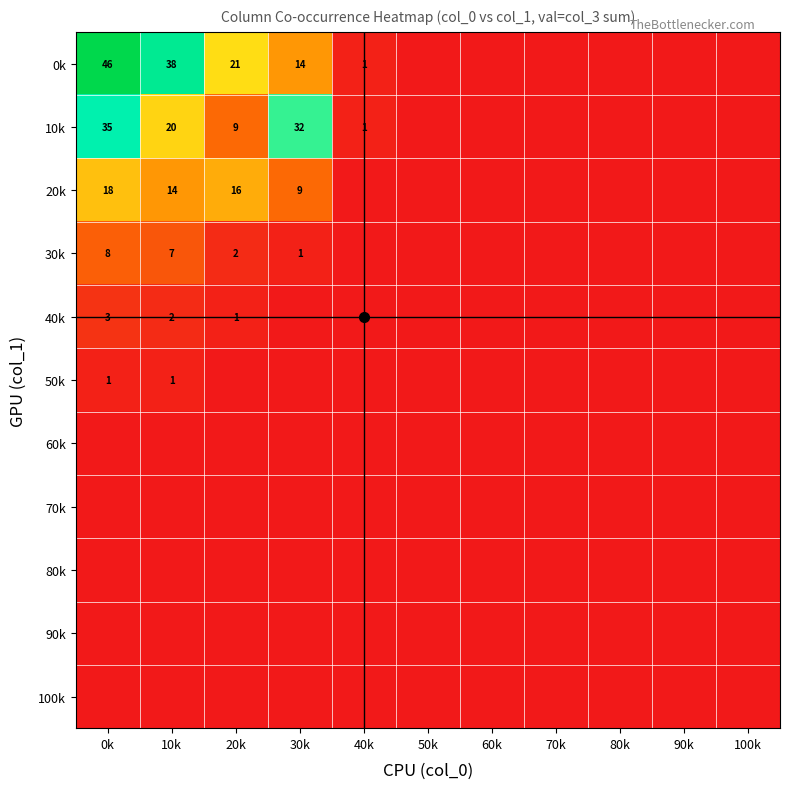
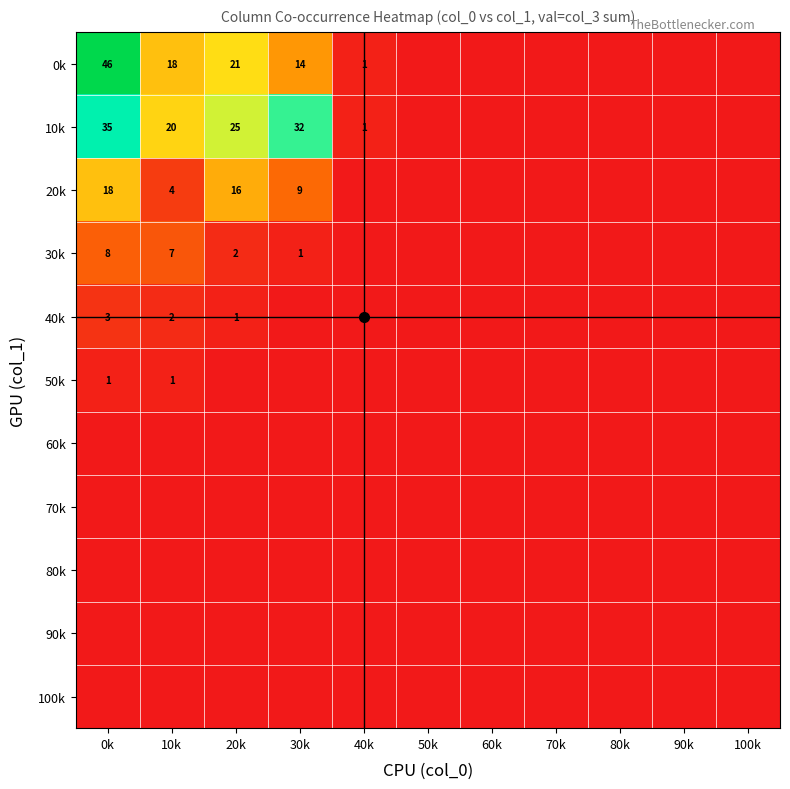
  {
    "0k": {
      "0k": 46,
-     "10k": 38,
+     "10k": 18,
      "20k": 21,
      "30k": 14,
      "40k": 1
    },
    "10k": {
      "0k": 35,
      "10k": 20,
-     "20k": 9,
+     "20k": 25,
      "30k": 32,
      "40k": 1
    },
    "20k": {
      "0k": 18,
-     "10k": 14,
+     "10k": 4,
      "20k": 16,
      "30k": 9
    },
    "30k": {
      "0k": 8,
      "10k": 7,
      "20k": 2,
      "30k": 1
    },
    "40k": {
      "0k": 3,
      "10k": 2,
      "20k": 1
    },
    "50k": {
      "0k": 1,
      "10k": 1
    }
  }
